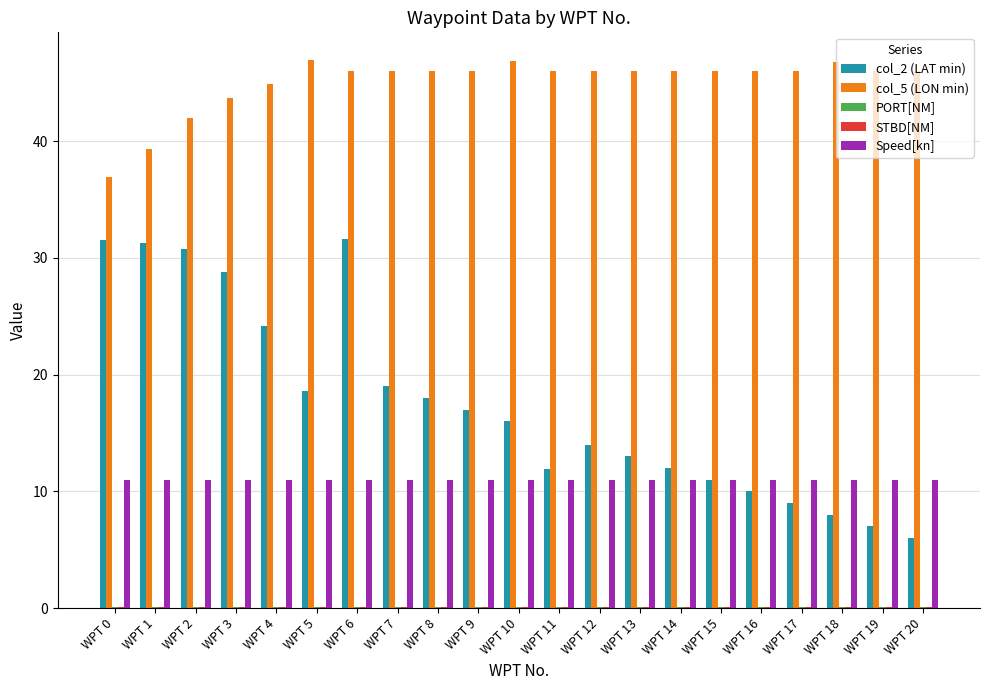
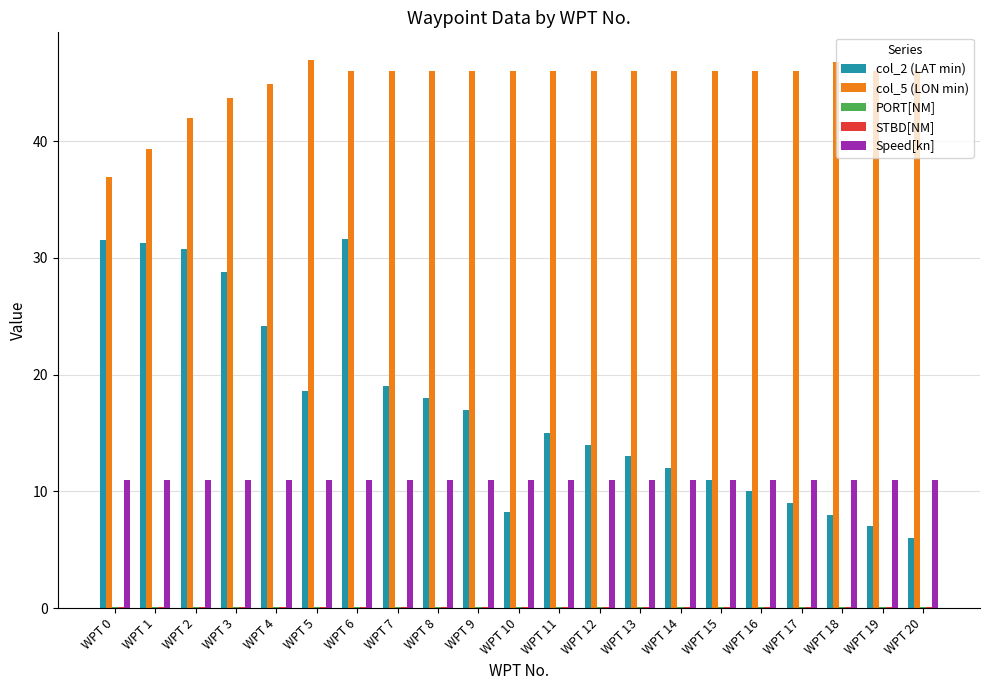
  {
    "col_2 (LAT min)": {
      "WPT 0": 31.5,
      "WPT 1": 31.2,
      "WPT 2": 30.8,
      "WPT 3": 28.8,
      "WPT 4": 24.2,
      "WPT 5": 18.6,
      "WPT 6": 31.6,
      "WPT 7": 19.0,
      "WPT 8": 18.0,
      "WPT 9": 17.0,
-     "WPT 10": 16.0,
-     "WPT 11": 11.9,
+     "WPT 10": 8.2,
+     "WPT 11": 15.0,
      "WPT 12": 14.0,
      "WPT 13": 13.0,
      "WPT 14": 12.0,
      "WPT 15": 11.0,
      "WPT 16": 10.0,
      "WPT 17": 9.0,
      "WPT 18": 8.0,
      "WPT 19": 7.0,
      "WPT 20": 6.0
    },
    "col_5 (LON min)": {
      "WPT 0": 37.0,
      "WPT 1": 39.3,
      "WPT 2": 42.0,
      "WPT 3": 43.7,
      "WPT 4": 44.9,
      "WPT 5": 47.0,
      "WPT 6": 46.0,
      "WPT 7": 46.0,
      "WPT 8": 46.0,
      "WPT 9": 46.0,
-     "WPT 10": 46.9,
+     "WPT 10": 46.0,
      "WPT 11": 46.0,
      "WPT 12": 46.0,
      "WPT 13": 46.0,
      "WPT 14": 46.0,
      "WPT 15": 46.0,
      "WPT 16": 46.0,
      "WPT 17": 46.0
    },
    "Speed[kn]": {
      "WPT 0": 11.0,
      "WPT 1": 11.0,
      "WPT 2": 11.0,
      "WPT 3": 11.0,
      "WPT 4": 11.0,
      "WPT 5": 11.0,
      "WPT 6": 11.0,
      "WPT 7": 11.0,
      "WPT 8": 11.0,
      "WPT 9": 11.0,
      "WPT 10": 11.0,
      "WPT 11": 11.0,
      "WPT 12": 11.0,
      "WPT 13": 11.0,
      "WPT 14": 11.0,
      "WPT 15": 11.0,
      "WPT 16": 11.0,
      "WPT 17": 11.0,
      "WPT 18": 11.0,
      "WPT 19": 11.0,
      "WPT 20": 11.0
    }
  }
